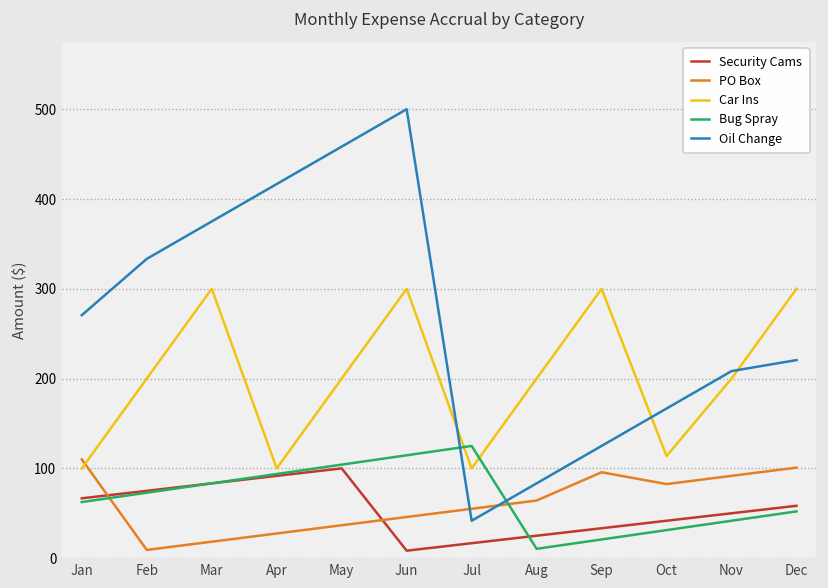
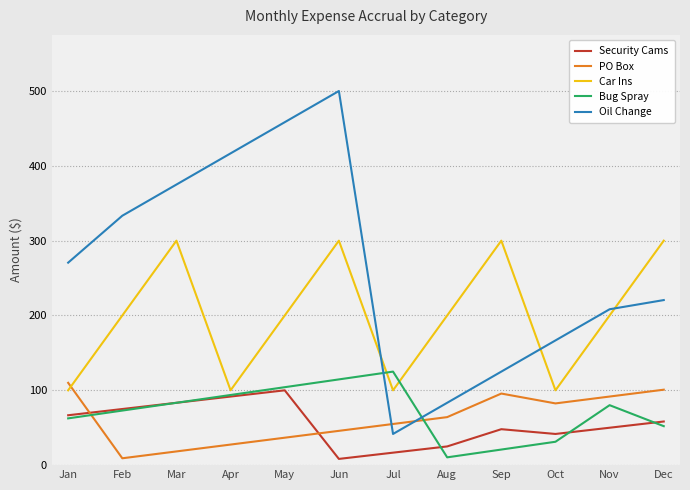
  {
    "Security Cams": {
      "Jan": 70,
      "May": 100,
      "Jun": 10,
      "Jul": 20,
      "Aug": 30,
-     "Sep": 30,
+     "Sep": 50,
      "Oct": 40,
      "Nov": 50,
      "Dec": 60
    },
    "PO Box": {
      "Jan": 110,
      "Feb": 10,
      "Mar": 20,
      "Apr": 30,
      "May": 40,
      "Jun": 50,
      "Jul": 60,
      "Aug": 60,
      "Sep": 100,
      "Oct": 80,
      "Nov": 90,
      "Dec": 100
    },
    "Car Ins": {
      "Jan": 100,
      "Feb": 200,
      "Mar": 300,
      "Apr": 100,
      "May": 200,
      "Jun": 300,
      "Jul": 100,
      "Aug": 200,
      "Sep": 300,
-     "Oct": 110,
+     "Oct": 100,
      "Nov": 200,
      "Dec": 300
    },
    "Bug Spray": {
      "Jan": 60,
      "May": 100,
      "Jun": 110,
      "Jul": 130,
      "Aug": 10,
      "Sep": 20,
      "Oct": 30,
-     "Nov": 40,
+     "Nov": 80,
      "Dec": 50
    },
    "Oil Change": {
      "Jan": 270,
      "Feb": 330,
      "Mar": 380,
      "Apr": 420,
      "May": 460,
      "Jun": 500,
      "Jul": 40,
      "Aug": 80,
      "Sep": 130,
      "Oct": 170,
      "Nov": 210,
      "Dec": 220
    }
  }
